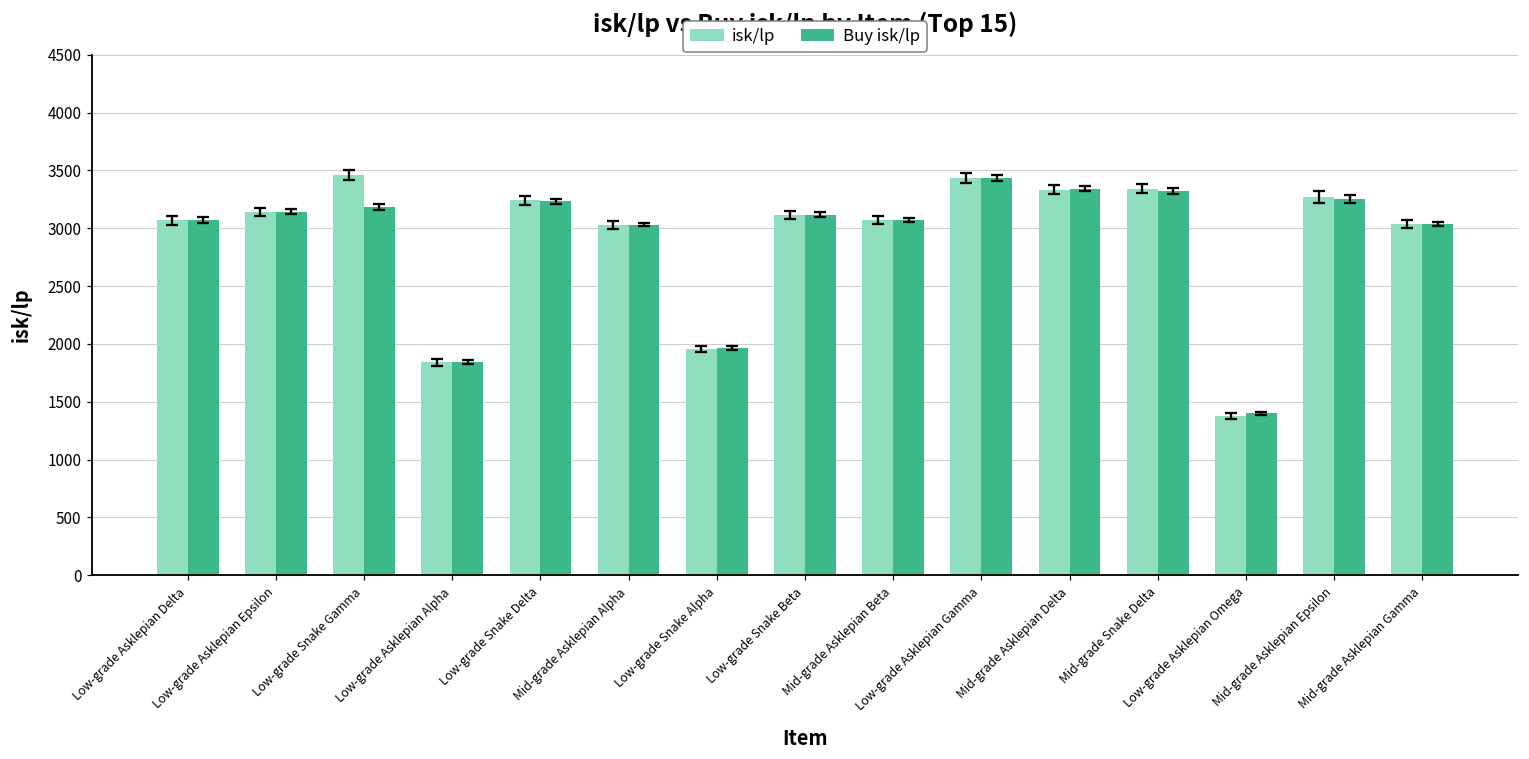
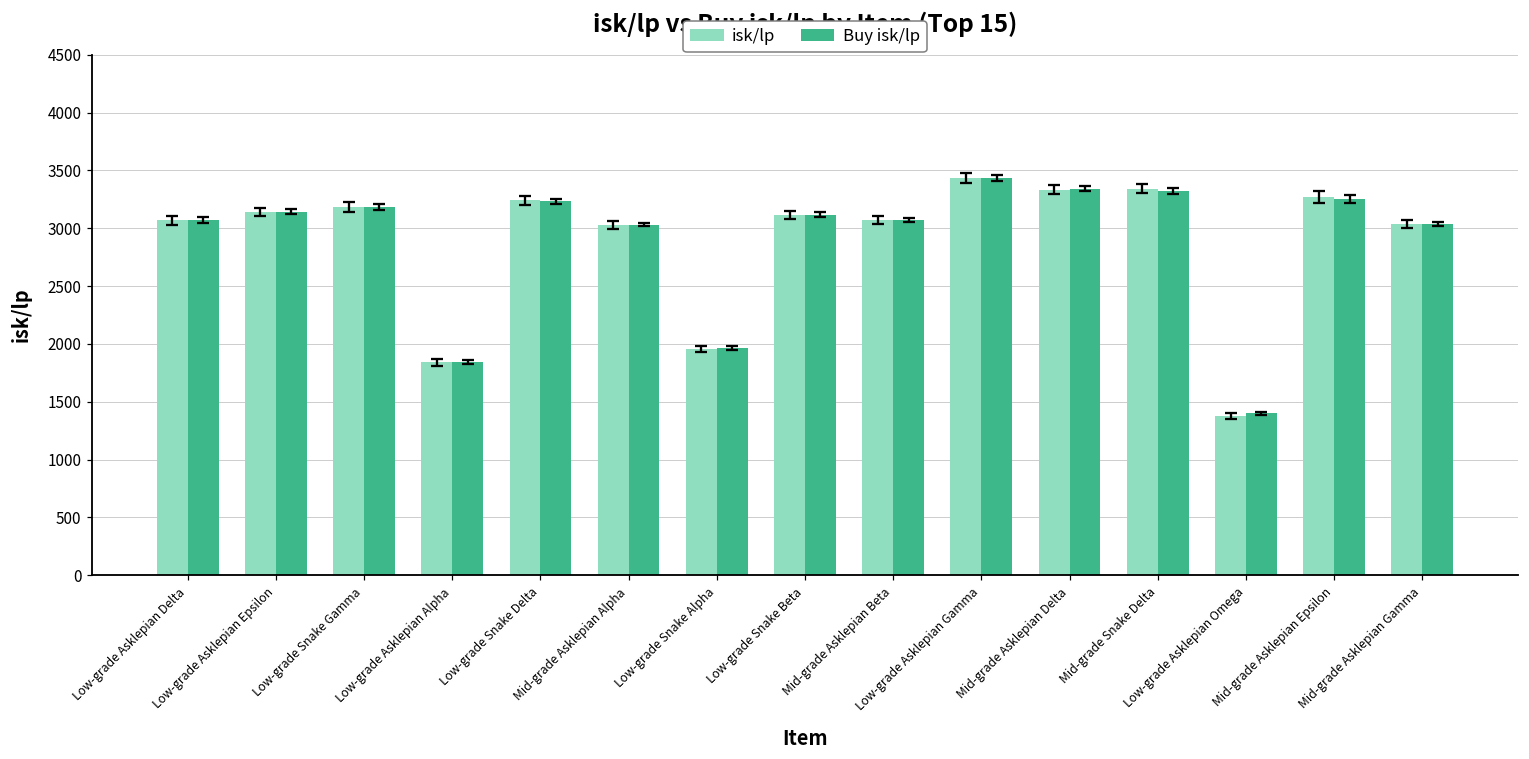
  {
    "isk/lp": {
      "Low-grade Asklepian Delta": 3070,
      "Low-grade Asklepian Epsilon": 3140,
-     "Low-grade Snake Gamma": 3460,
+     "Low-grade Snake Gamma": 3180,
      "Low-grade Asklepian Alpha": 1840,
      "Low-grade Snake Delta": 3240,
      "Mid-grade Asklepian Alpha": 3030,
      "Low-grade Snake Alpha": 1960,
      "Low-grade Snake Beta": 3120,
      "Mid-grade Asklepian Beta": 3070,
      "Low-grade Asklepian Gamma": 3440,
      "Mid-grade Asklepian Delta": 3330,
      "Mid-grade Snake Delta": 3340,
      "Low-grade Asklepian Omega": 1380,
      "Mid-grade Asklepian Epsilon": 3270,
      "Mid-grade Asklepian Gamma": 3030
    },
    "Buy isk/lp": {
      "Low-grade Asklepian Delta": 3070,
      "Low-grade Asklepian Epsilon": 3140,
      "Low-grade Snake Gamma": 3180,
      "Low-grade Asklepian Alpha": 1840,
      "Low-grade Snake Delta": 3230,
      "Mid-grade Asklepian Alpha": 3030,
      "Low-grade Snake Alpha": 1960,
      "Low-grade Snake Beta": 3120,
      "Mid-grade Asklepian Beta": 3070,
      "Low-grade Asklepian Gamma": 3430,
      "Mid-grade Asklepian Delta": 3340,
      "Mid-grade Snake Delta": 3320,
      "Low-grade Asklepian Omega": 1400,
      "Mid-grade Asklepian Epsilon": 3250,
      "Mid-grade Asklepian Gamma": 3040
    }
  }
